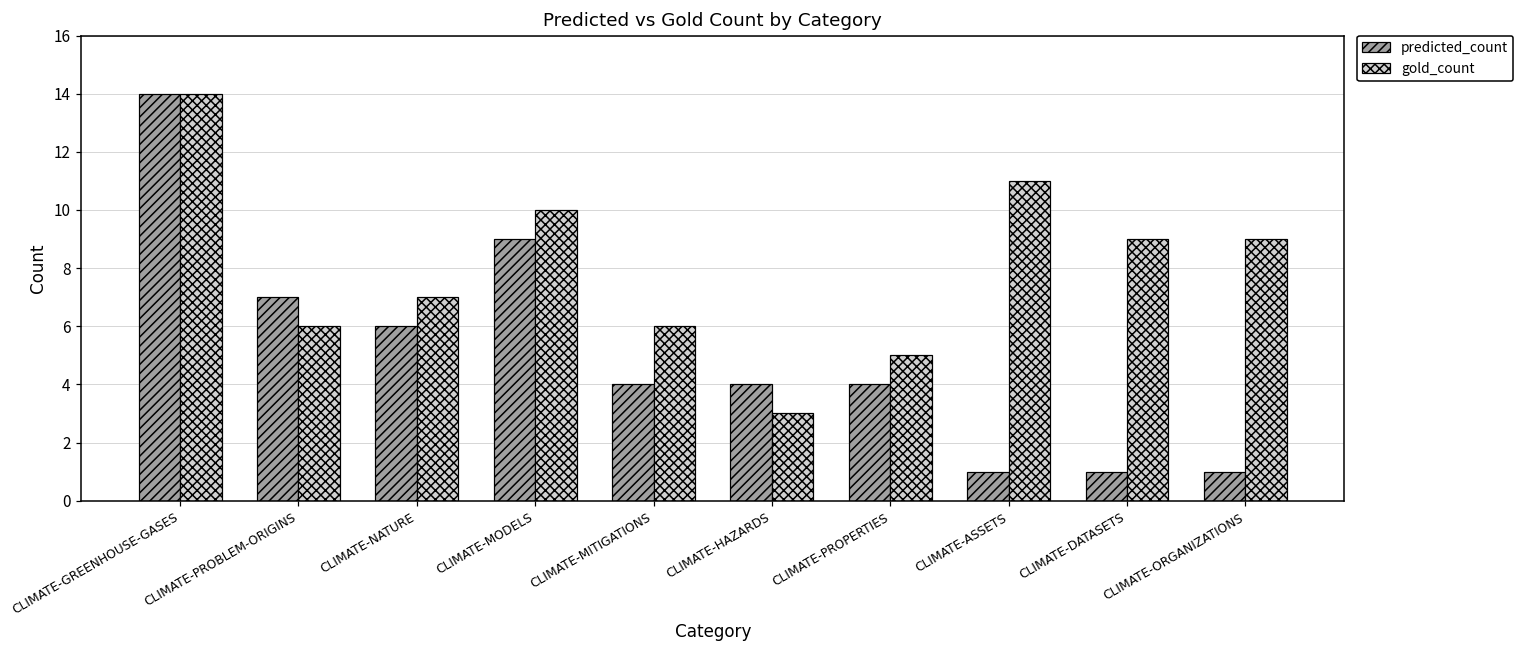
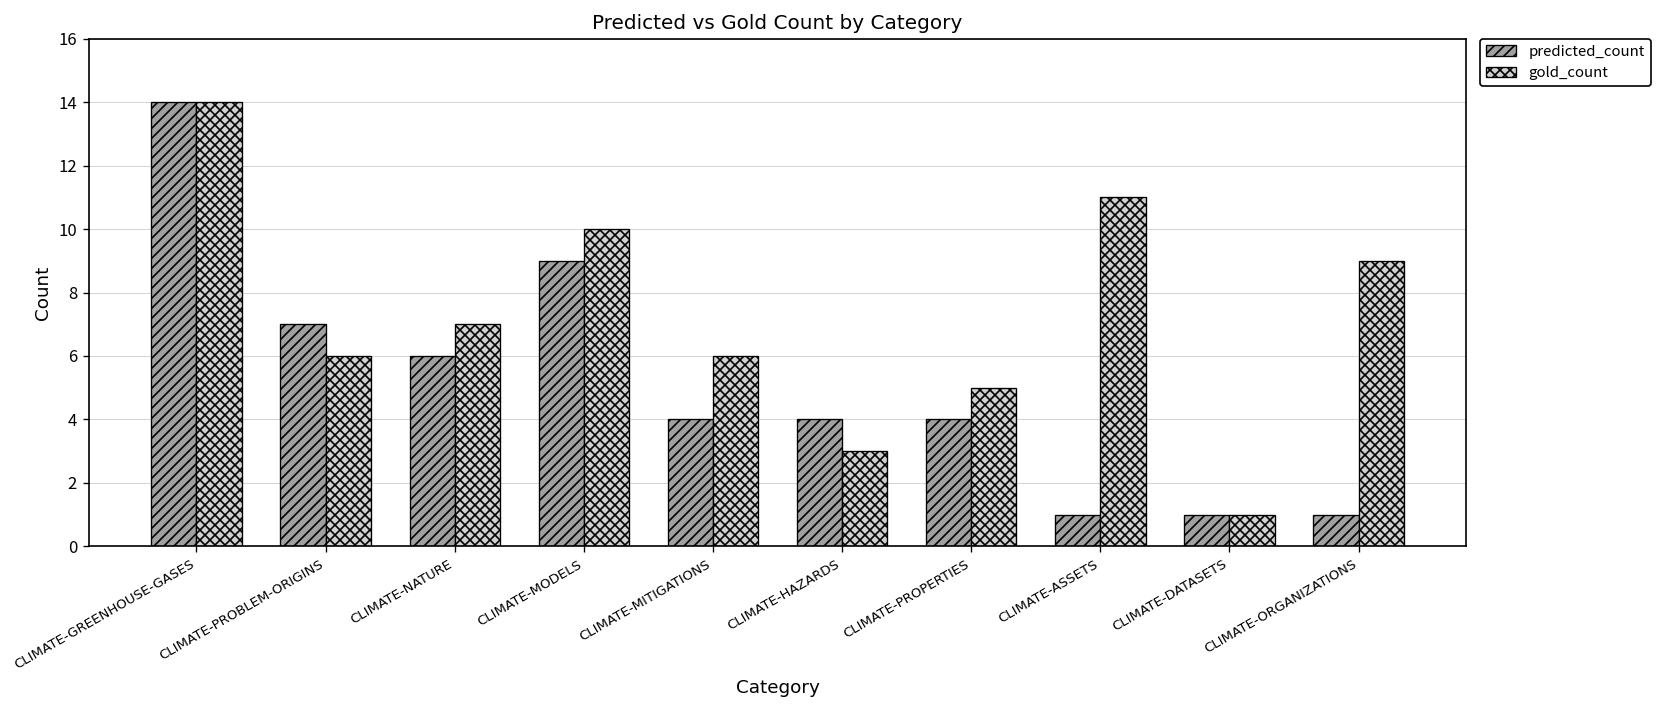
  {
    "predicted_count": {
      "CLIMATE-GREENHOUSE-GASES": 14,
      "CLIMATE-PROBLEM-ORIGINS": 7,
      "CLIMATE-NATURE": 6,
      "CLIMATE-MODELS": 9,
      "CLIMATE-MITIGATIONS": 4,
      "CLIMATE-HAZARDS": 4,
      "CLIMATE-PROPERTIES": 4,
      "CLIMATE-ASSETS": 1,
      "CLIMATE-DATASETS": 1,
      "CLIMATE-ORGANIZATIONS": 1
    },
    "gold_count": {
      "CLIMATE-GREENHOUSE-GASES": 14,
      "CLIMATE-PROBLEM-ORIGINS": 6,
      "CLIMATE-NATURE": 7,
      "CLIMATE-MODELS": 10,
      "CLIMATE-MITIGATIONS": 6,
      "CLIMATE-HAZARDS": 3,
      "CLIMATE-PROPERTIES": 5,
      "CLIMATE-ASSETS": 11,
-     "CLIMATE-DATASETS": 9,
+     "CLIMATE-DATASETS": 1,
      "CLIMATE-ORGANIZATIONS": 9
    }
  }
